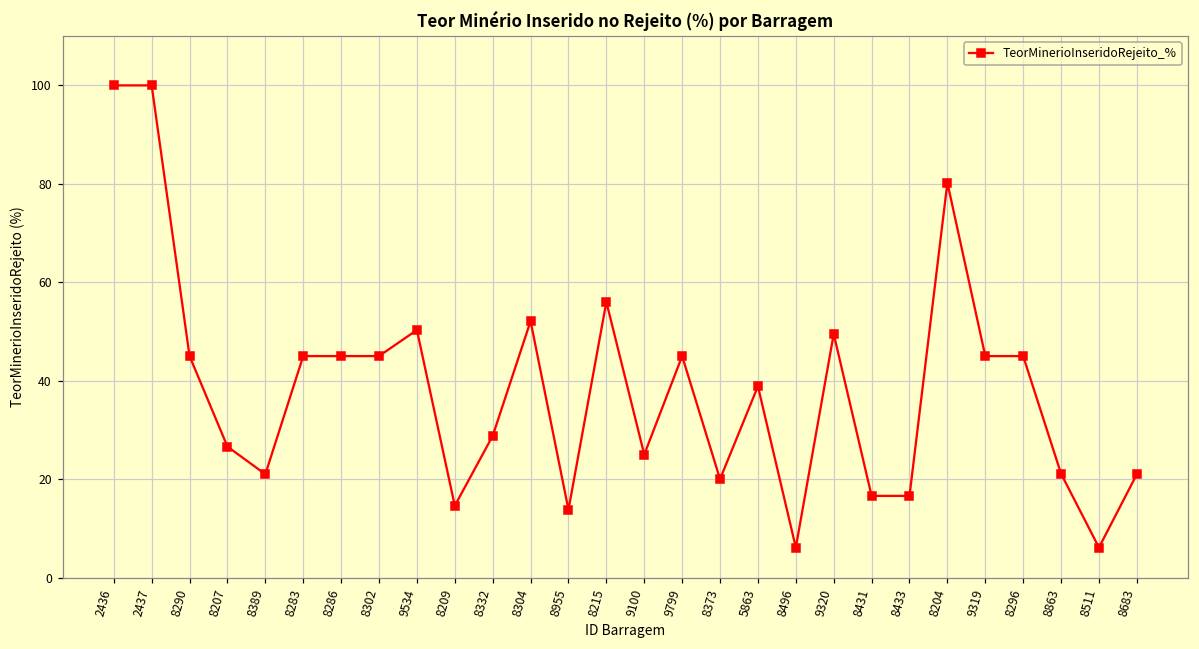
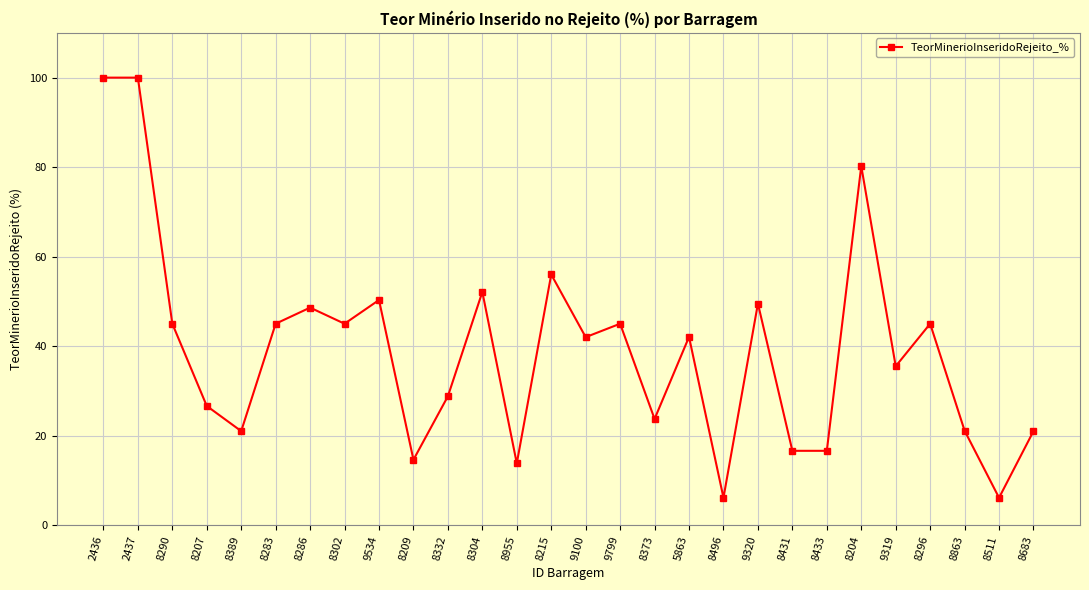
  {
    "2436": 100,
    "2437": 100,
    "8290": 45,
    "8207": 27,
    "8389": 21,
    "8283": 45,
-   "8286": 45,
+   "8286": 49,
    "8302": 45,
    "9534": 50,
    "8209": 15,
    "8332": 29,
    "8304": 52,
    "8955": 14,
    "8215": 56,
-   "9100": 25,
+   "9100": 42,
    "9799": 45,
-   "8373": 20,
-   "5863": 39,
+   "8373": 24,
+   "5863": 42,
    "8496": 6,
    "9320": 50,
    "8431": 17,
    "8433": 17,
    "8204": 80,
-   "9319": 45,
+   "9319": 36,
    "8296": 45,
    "8863": 21,
    "8511": 6,
    "8683": 21
  }
